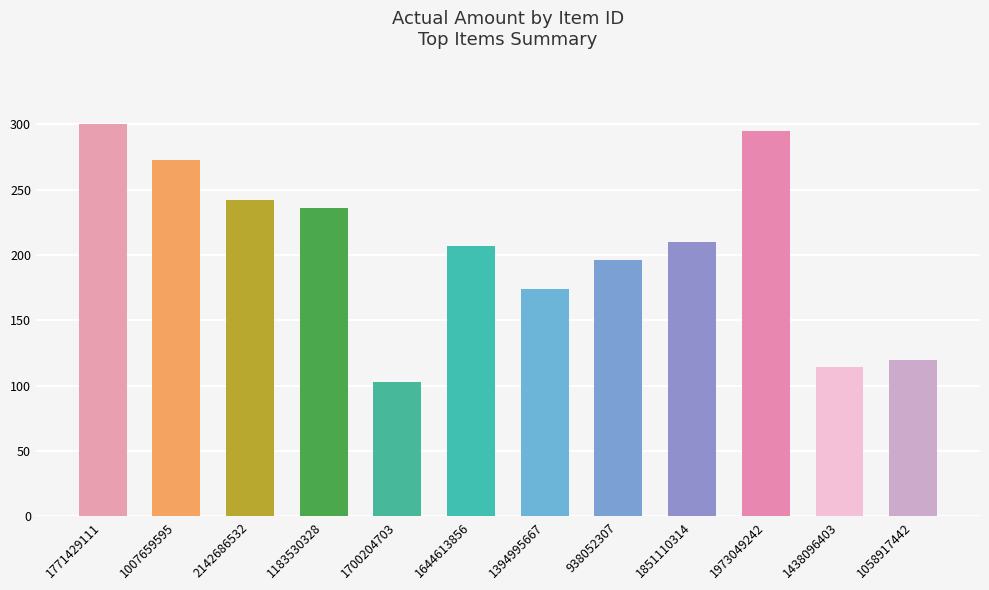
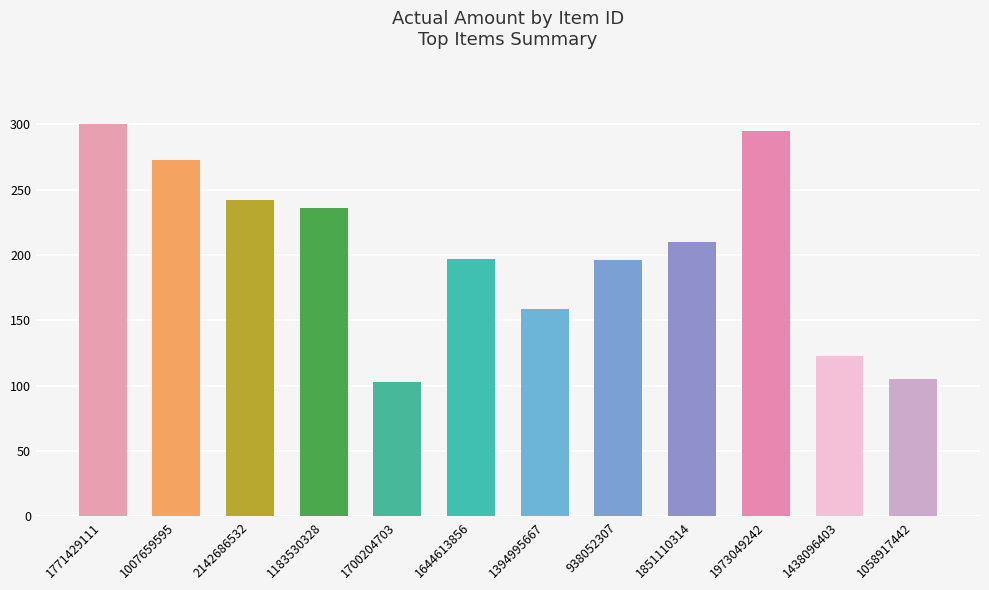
  {
    "1771429111": 300,
    "1007659595": 273,
    "2142686532": 242,
    "1183530328": 236,
    "1700204703": 103,
-   "1644613856": 207,
-   "1394995667": 174,
+   "1644613856": 197,
+   "1394995667": 159,
    "938052307": 196,
    "1851110314": 210,
    "1973049242": 295,
-   "1438096403": 114,
-   "1058917442": 120
+   "1438096403": 123,
+   "1058917442": 105
  }
